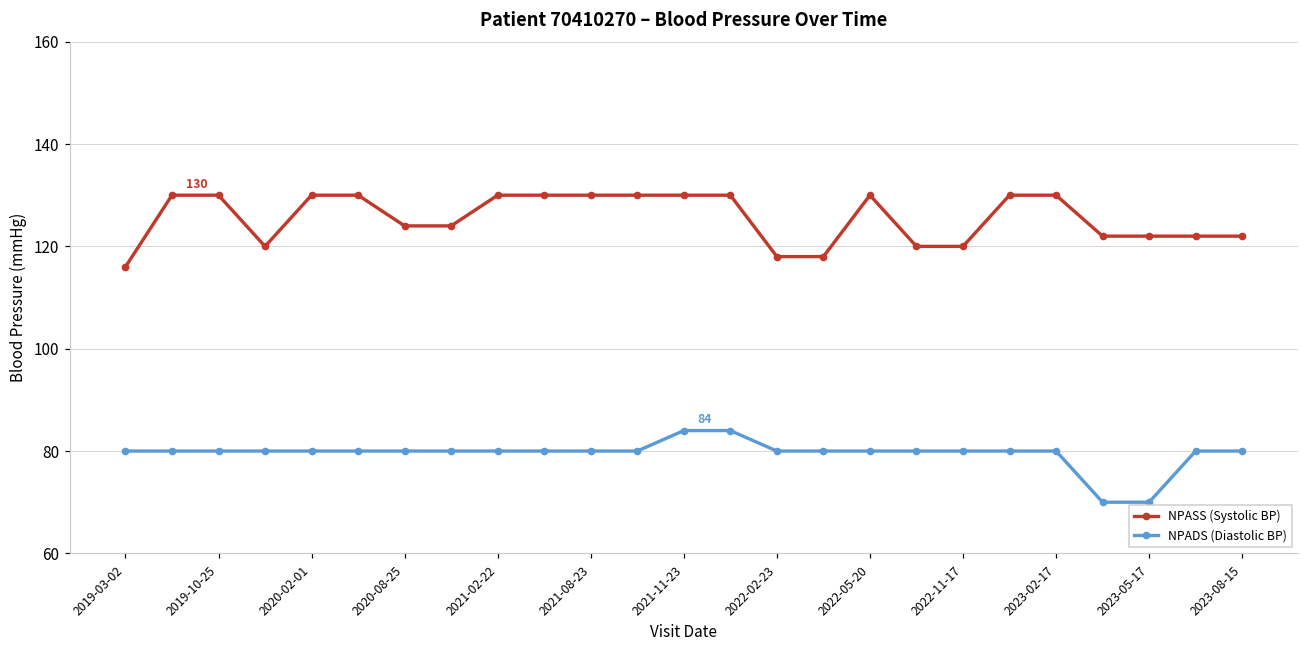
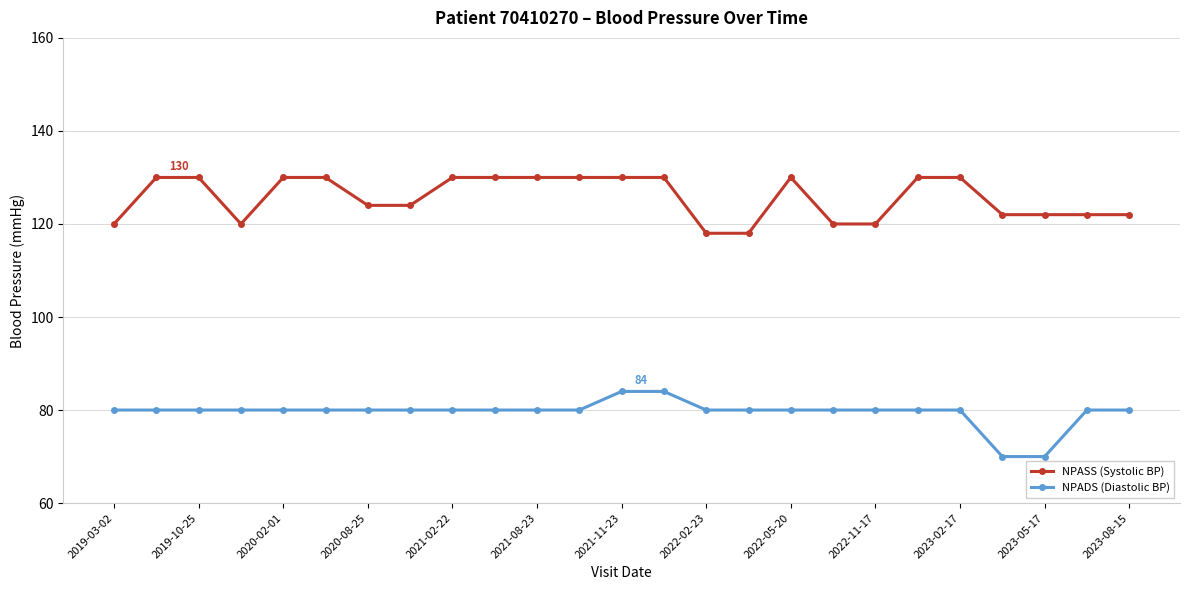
  {
    "NPASS (Systolic BP)": {
-     "2019-03-02": 116,
+     "2019-03-02": 120,
      "2020-02-01": 130,
      "2023-02-17": 130
    },
    "NPADS (Diastolic BP)": {
      "2019-03-02": 80,
      "2019-10-25": 80,
      "2020-02-01": 80,
      "2023-02-17": 80
    }
  }
